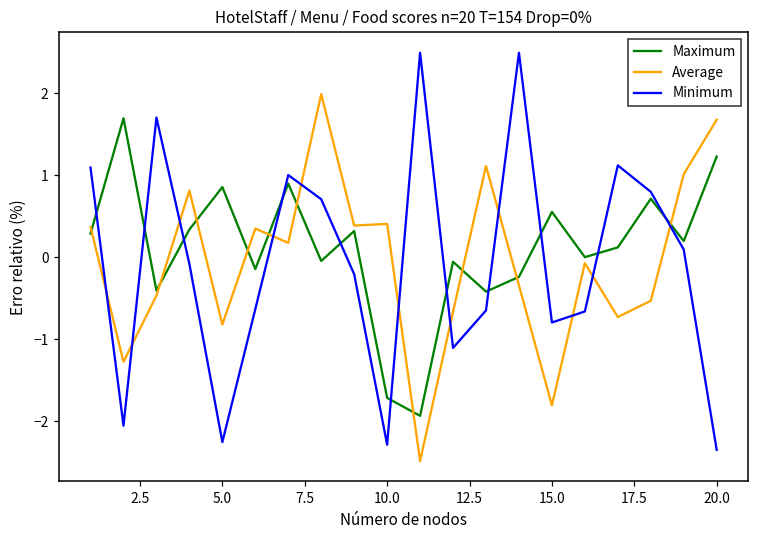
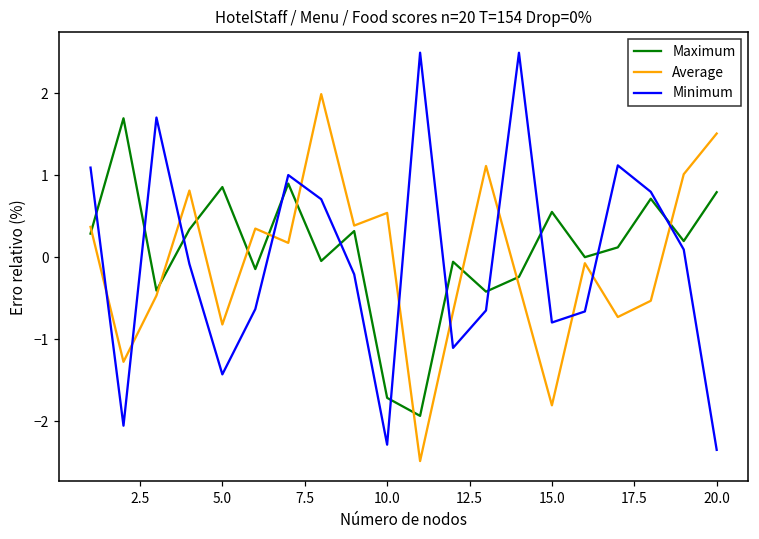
  {
    "Maximum": {
      "5.0": 0.9,
      "10.0": -1.7,
      "15.0": 0.6,
-     "20.0": 1.2
+     "20.0": 0.8
    },
    "Average": {
      "5.0": -0.8,
-     "10.0": 0.4,
+     "10.0": 0.5,
      "15.0": -1.8,
-     "20.0": 1.7
+     "20.0": 1.5
    },
    "Minimum": {
-     "5.0": -2.3,
+     "5.0": -1.4,
      "10.0": -2.3,
      "15.0": -0.8,
      "20.0": -2.3
    }
  }
